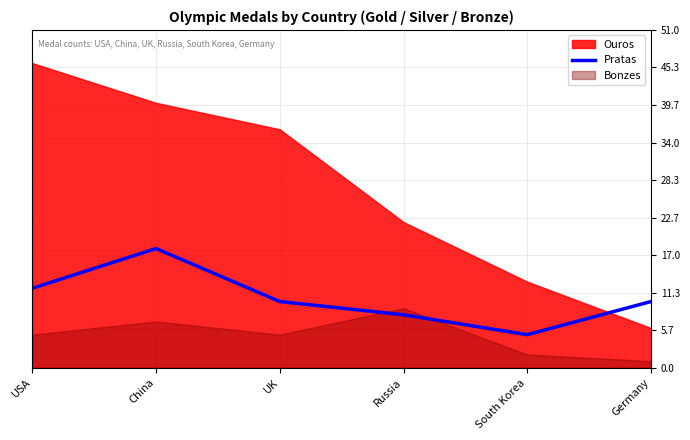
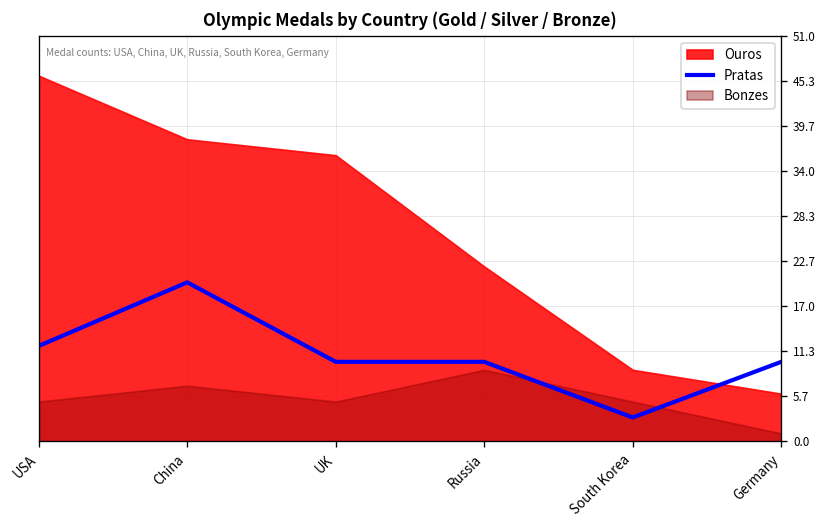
  {
    "Pratas": {
      "USA": 12,
-     "China": 18,
+     "China": 20,
      "UK": 10,
-     "Russia": 8,
-     "South Korea": 5,
+     "Russia": 10,
+     "South Korea": 3,
      "Germany": 10
    },
    "Ouros": {
      "USA": 46,
-     "China": 40,
+     "China": 38,
      "UK": 36,
      "Russia": 22,
-     "South Korea": 13,
+     "South Korea": 9,
      "Germany": 6
    },
    "Bonzes": {
      "USA": 5,
      "China": 7,
      "UK": 5,
      "Russia": 9,
-     "South Korea": 2,
+     "South Korea": 5,
      "Germany": 1
    }
  }
